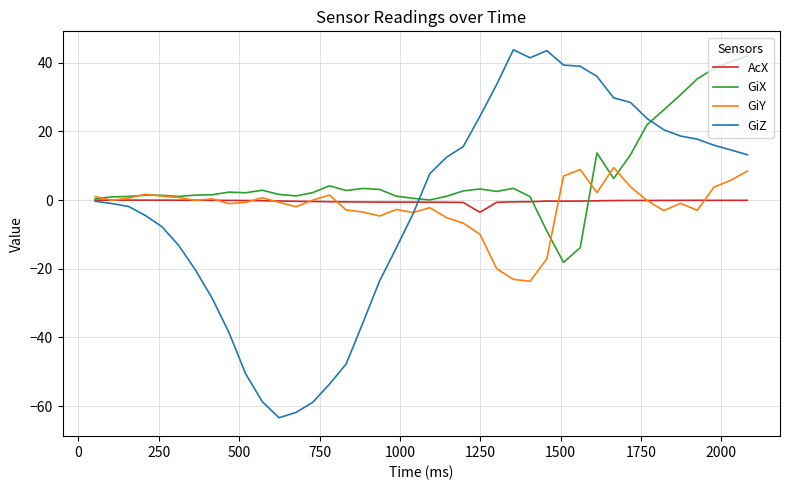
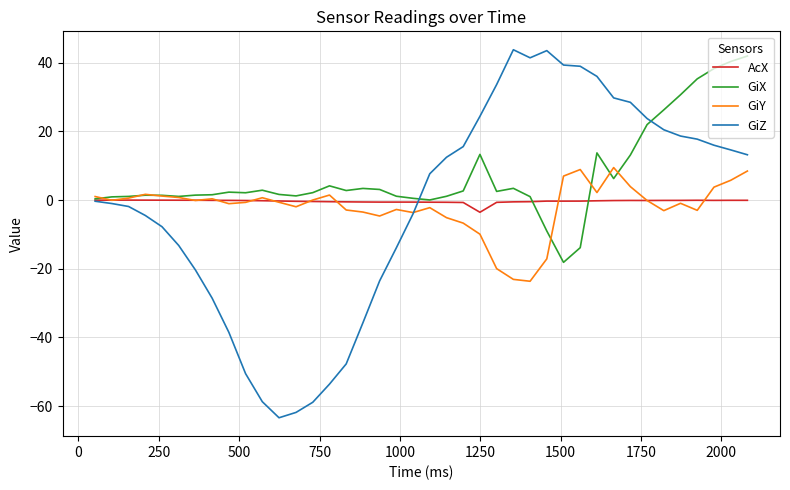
  {
    "AcX": {
      "1250": -4
    },
    "GiX": {
-     "1250": 3
+     "1250": 13
    },
    "GiY": {
      "1250": -10
    },
    "GiZ": {
      "1250": 24
    }
  }
